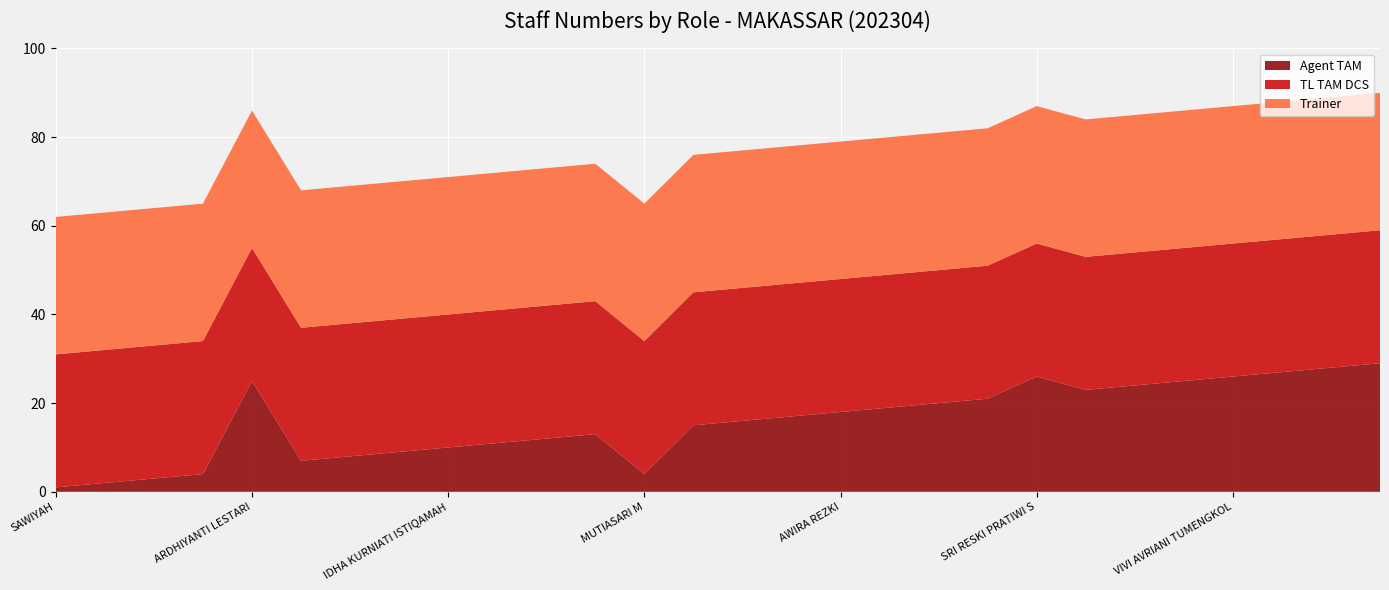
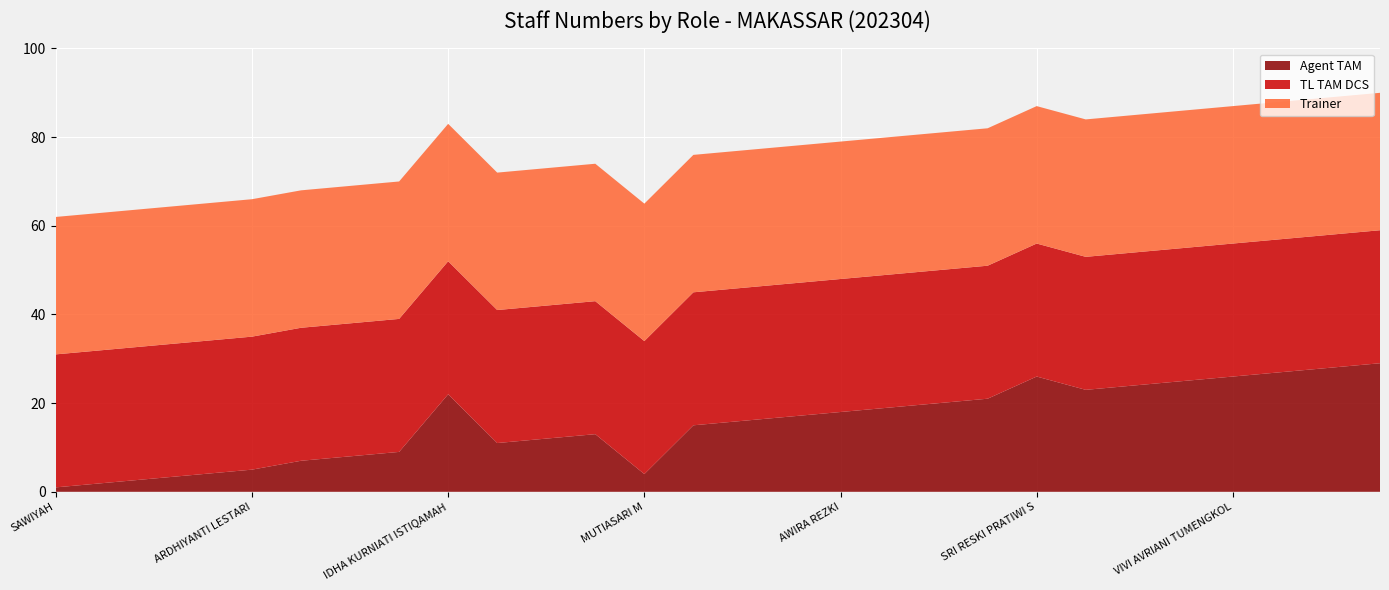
  {
    "Agent TAM": {
      "SAWIYAH": 1,
-     "ARDHIYANTI LESTARI": 25,
-     "IDHA KURNIATI ISTIQAMAH": 10,
+     "ARDHIYANTI LESTARI": 5,
+     "IDHA KURNIATI ISTIQAMAH": 22,
      "MUTIASARI M": 4,
      "AWIRA REZKI": 18,
      "SRI RESKI PRATIWI S": 26,
      "VIVI AVRIANI TUMENGKOL": 26
    },
    "TL TAM DCS": {
      "SAWIYAH": 30,
      "ARDHIYANTI LESTARI": 30,
      "IDHA KURNIATI ISTIQAMAH": 30,
      "MUTIASARI M": 30,
      "AWIRA REZKI": 30,
      "SRI RESKI PRATIWI S": 30,
      "VIVI AVRIANI TUMENGKOL": 30
    },
    "Trainer": {
      "SAWIYAH": 31,
      "ARDHIYANTI LESTARI": 31,
      "IDHA KURNIATI ISTIQAMAH": 31,
      "MUTIASARI M": 31,
      "AWIRA REZKI": 31,
      "SRI RESKI PRATIWI S": 31,
      "VIVI AVRIANI TUMENGKOL": 31
    }
  }
